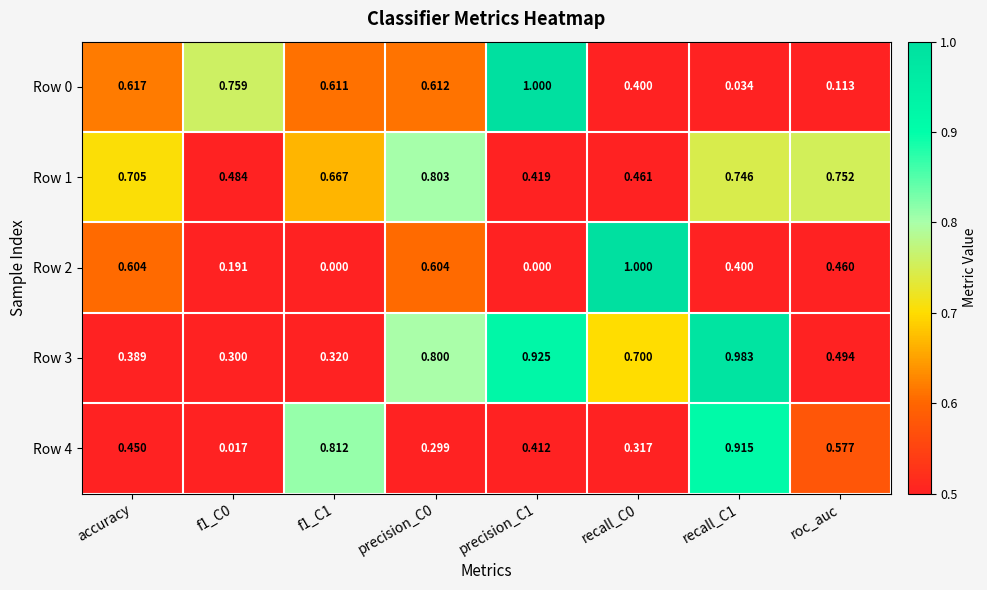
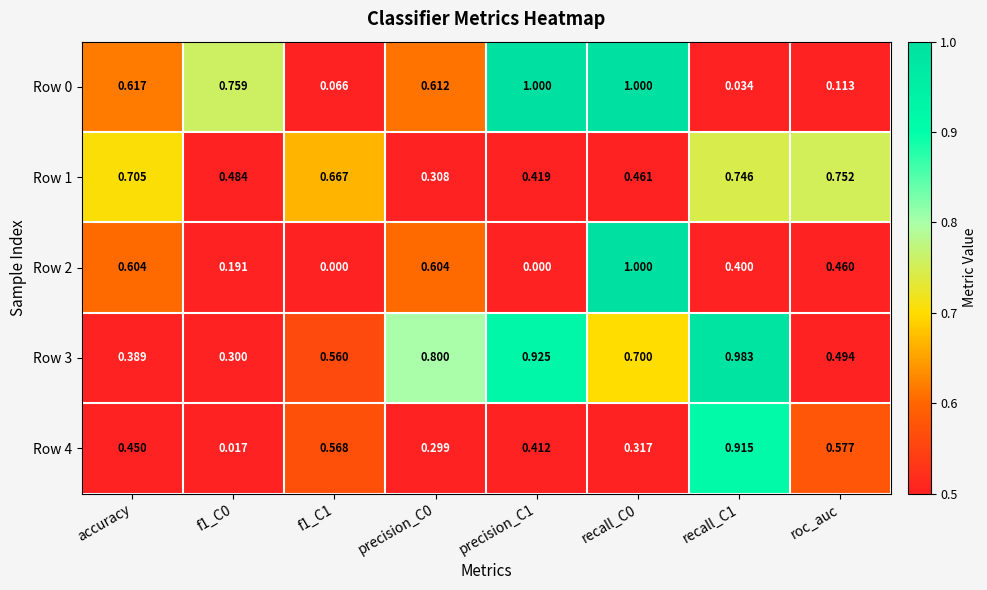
  {
    "Row 0": {
      "accuracy": 0.617,
      "f1_C0": 0.759,
-     "f1_C1": 0.611,
+     "f1_C1": 0.066,
      "precision_C0": 0.612,
      "precision_C1": 1.000,
-     "recall_C0": 0.400,
+     "recall_C0": 1.000,
      "recall_C1": 0.034,
      "roc_auc": 0.113
    },
    "Row 1": {
      "accuracy": 0.705,
      "f1_C0": 0.484,
      "f1_C1": 0.667,
-     "precision_C0": 0.803,
+     "precision_C0": 0.308,
      "precision_C1": 0.419,
      "recall_C0": 0.461,
      "recall_C1": 0.746,
      "roc_auc": 0.752
    },
    "Row 2": {
      "accuracy": 0.604,
      "f1_C0": 0.191,
      "f1_C1": 0.000,
      "precision_C0": 0.604,
      "precision_C1": 0.000,
      "recall_C0": 1.000,
      "recall_C1": 0.400,
      "roc_auc": 0.460
    },
    "Row 3": {
      "accuracy": 0.389,
      "f1_C0": 0.300,
-     "f1_C1": 0.320,
+     "f1_C1": 0.560,
      "precision_C0": 0.800,
      "precision_C1": 0.925,
      "recall_C0": 0.700,
      "recall_C1": 0.983,
      "roc_auc": 0.494
    },
    "Row 4": {
      "accuracy": 0.450,
      "f1_C0": 0.017,
-     "f1_C1": 0.812,
+     "f1_C1": 0.568,
      "precision_C0": 0.299,
      "precision_C1": 0.412,
      "recall_C0": 0.317,
      "recall_C1": 0.915,
      "roc_auc": 0.577
    }
  }
